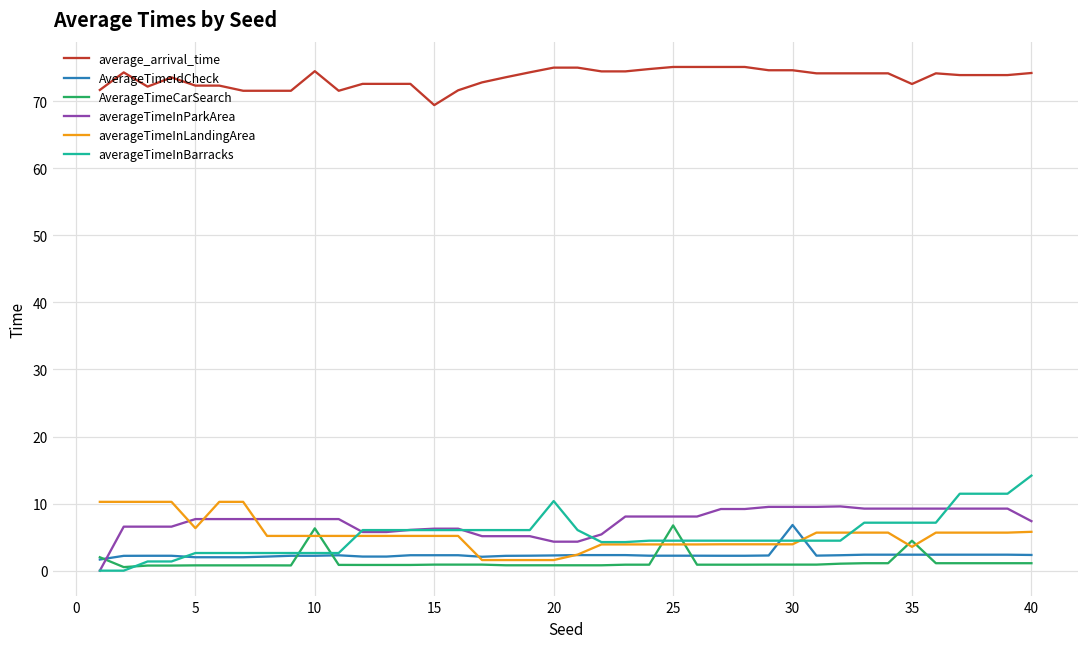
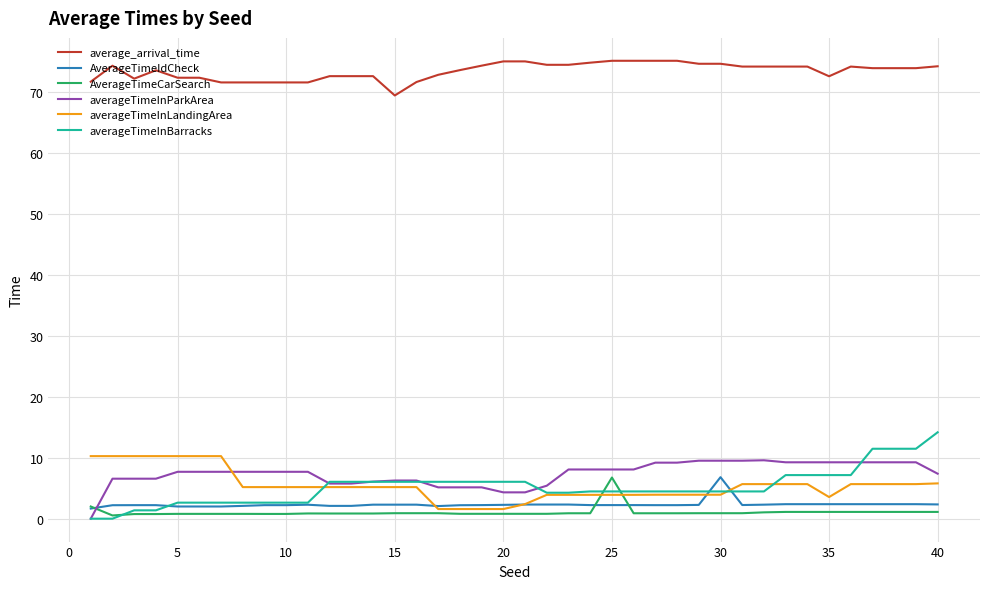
  {
    "average_arrival_time": {
      "5": 72,
-     "10": 74,
+     "10": 72,
      "15": 69,
      "20": 75,
      "25": 75,
      "30": 75,
      "35": 73,
      "40": 74
    },
    "AverageTimeIdCheck": {
      "5": 2,
      "15": 2,
      "20": 2,
      "25": 2,
      "30": 7,
      "35": 2,
      "40": 2
    },
    "AverageTimeCarSearch": {
      "5": 1,
-     "10": 6,
+     "10": 1,
      "15": 1,
      "20": 1,
      "25": 7,
      "30": 1,
-     "35": 4,
+     "35": 1,
      "40": 1
    },
    "averageTimeInParkArea": {
      "5": 8,
      "10": 8,
      "20": 4,
      "25": 8,
      "30": 10,
      "35": 9,
      "40": 7
    },
    "averageTimeInLandingArea": {
-     "5": 6,
+     "5": 10,
      "10": 5,
      "15": 5,
      "20": 2,
      "25": 4,
      "30": 4,
      "35": 4,
      "40": 6
    },
    "averageTimeInBarracks": {
      "5": 3,
-     "20": 10,
+     "20": 6,
      "25": 4,
      "30": 4,
      "35": 7,
      "40": 14
    }
  }
